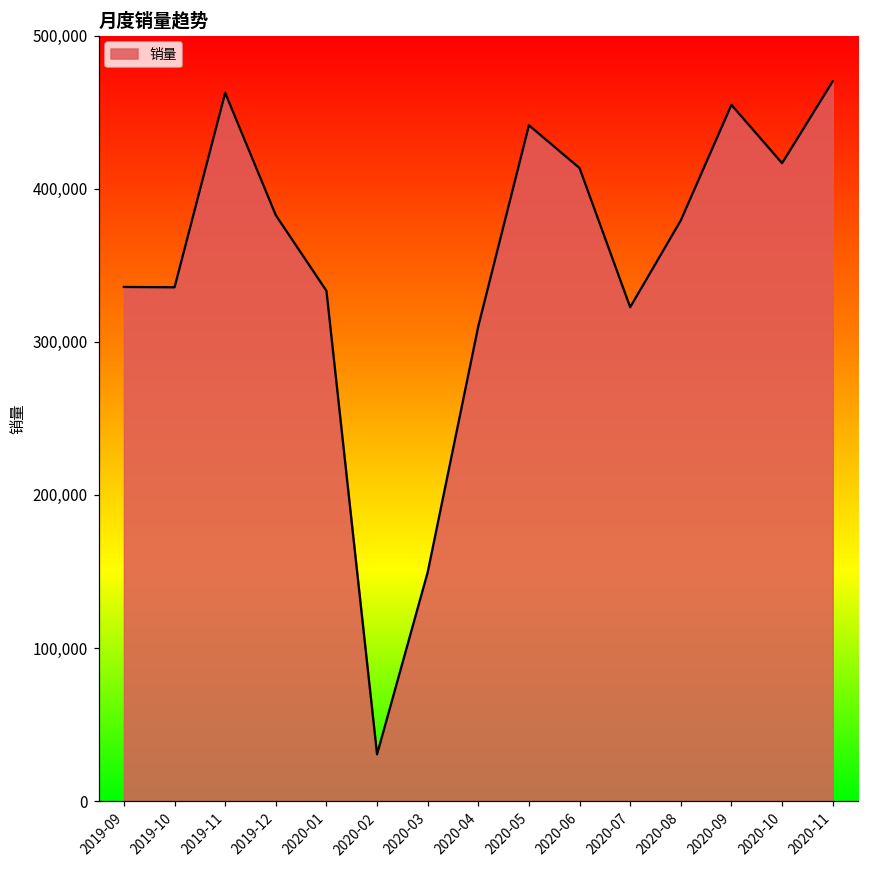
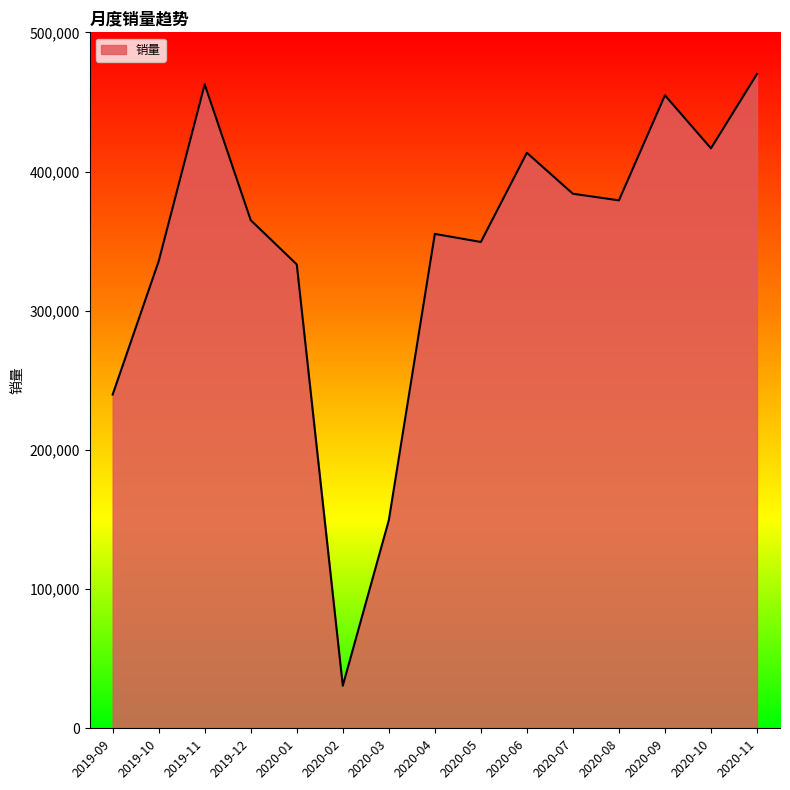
  {
-   "2019-09": "336,000",
+   "2019-09": "240,000",
    "2019-10": "336,000",
    "2019-11": "463,000",
-   "2019-12": "383,000",
+   "2019-12": "365,000",
    "2020-01": "333,000",
    "2020-02": "31,000",
    "2020-03": "149,000",
-   "2020-04": "310,000",
-   "2020-05": "441,000",
+   "2020-04": "355,000",
+   "2020-05": "349,000",
    "2020-06": "413,000",
-   "2020-07": "323,000",
+   "2020-07": "384,000",
    "2020-08": "379,000",
    "2020-09": "455,000",
    "2020-10": "417,000",
    "2020-11": "470,000"
  }
